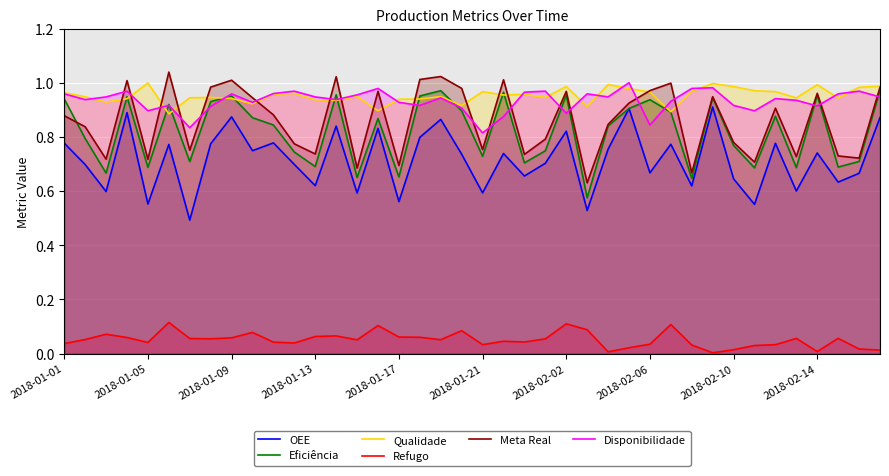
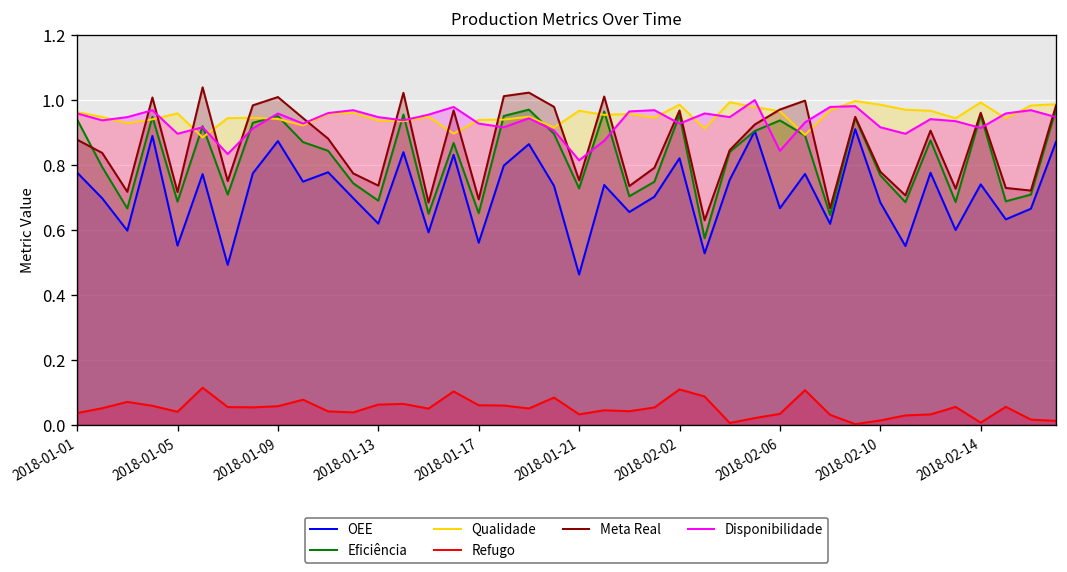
  {
    "OEE": {
      "2018-01-01": 0.78,
      "2018-01-05": 0.55,
      "2018-01-09": 0.87,
      "2018-01-13": 0.62,
      "2018-01-17": 0.56,
-     "2018-01-21": 0.59,
+     "2018-01-21": 0.46,
      "2018-02-02": 0.82,
      "2018-02-06": 0.67,
-     "2018-02-10": 0.65,
+     "2018-02-10": 0.69,
      "2018-02-14": 0.74
    },
    "Eficiência": {
      "2018-01-01": 0.94,
      "2018-01-05": 0.69,
      "2018-01-13": 0.69,
      "2018-01-17": 0.65,
      "2018-01-21": 0.73,
      "2018-02-02": 0.95,
      "2018-02-06": 0.94,
      "2018-02-10": 0.77
    },
    "Qualidade": {
-     "2018-01-05": 1.00,
+     "2018-01-05": 0.96,
      "2018-01-13": 0.94,
      "2018-01-17": 0.94,
      "2018-01-21": 0.97,
      "2018-02-02": 0.99,
      "2018-02-10": 0.99,
      "2018-02-14": 0.99
    },
    "Refugo": {
      "2018-01-01": 0.04,
      "2018-01-05": 0.04,
      "2018-01-09": 0.06,
      "2018-01-13": 0.06,
      "2018-01-17": 0.06,
      "2018-01-21": 0.03,
      "2018-02-02": 0.11,
      "2018-02-06": 0.03,
      "2018-02-10": 0.01,
      "2018-02-14": 0.01
    },
    "Meta Real": {
      "2018-01-01": 0.88,
      "2018-01-05": 0.72,
      "2018-01-09": 1.01,
      "2018-01-13": 0.74,
      "2018-01-17": 0.69,
      "2018-01-21": 0.75,
      "2018-02-02": 0.97,
      "2018-02-10": 0.78
    },
    "Disponibilidade": {
      "2018-01-05": 0.90,
      "2018-01-13": 0.95,
      "2018-01-17": 0.93,
      "2018-01-21": 0.81,
-     "2018-02-02": 0.89,
+     "2018-02-02": 0.93,
      "2018-02-06": 0.84,
      "2018-02-10": 0.92,
      "2018-02-14": 0.91
    }
  }
